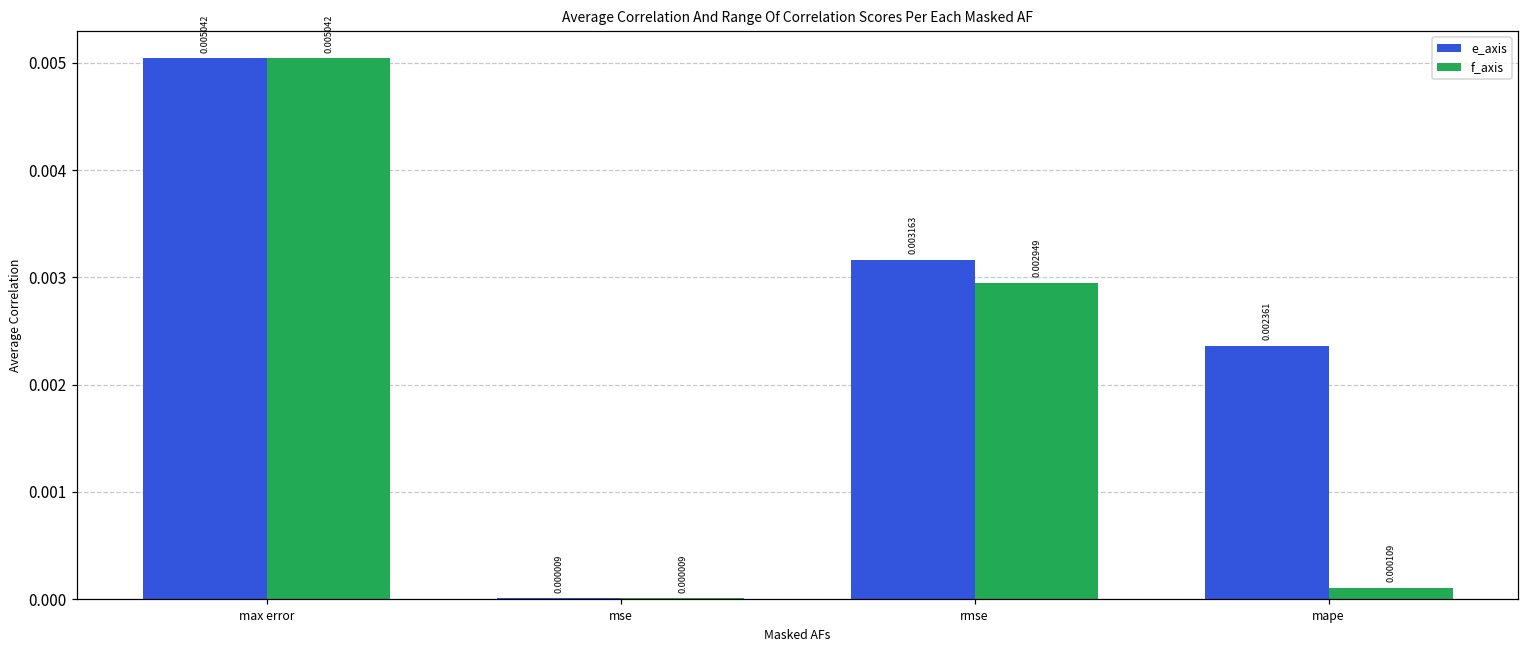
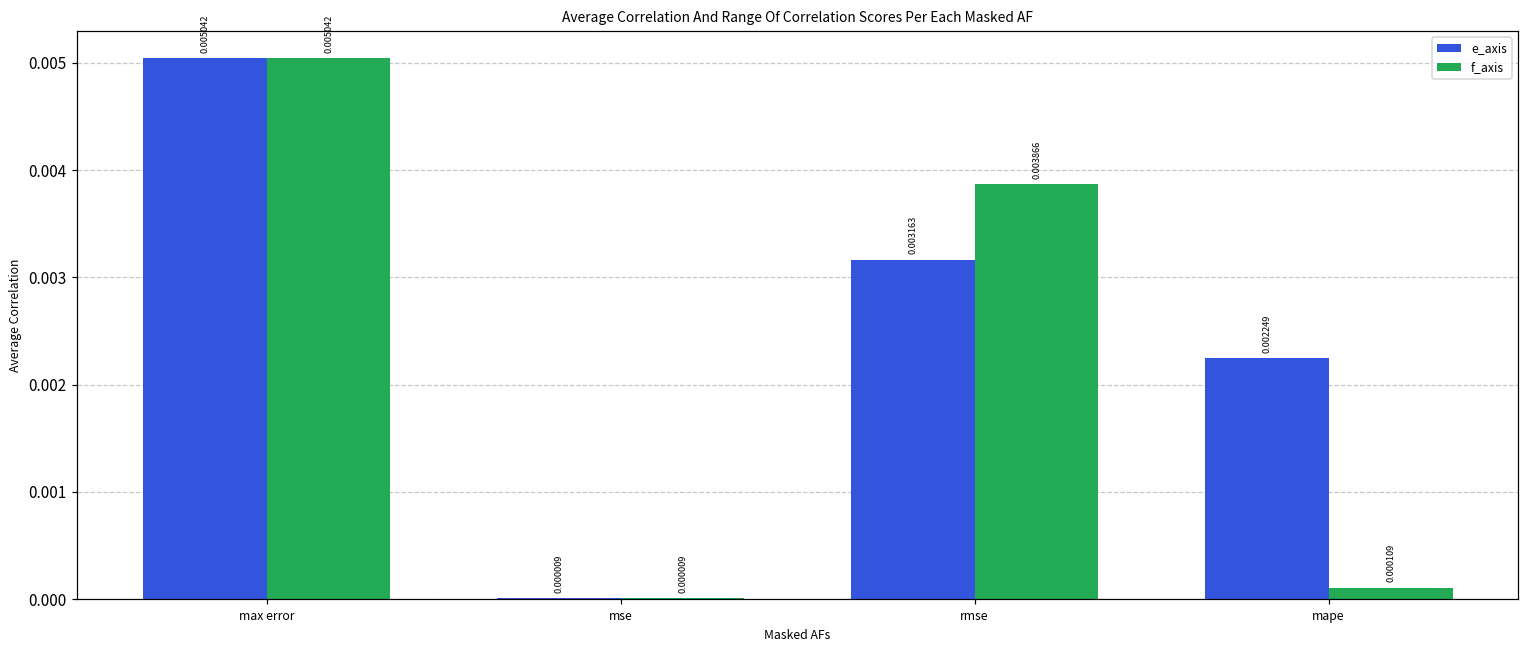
  {
    "e_axis": {
      "max error": 0.005042,
      "mse": 0.000009,
      "rmse": 0.003163,
-     "mape": 0.002361
+     "mape": 0.002249
    },
    "f_axis": {
      "max error": 0.005042,
      "mse": 0.000009,
-     "rmse": 0.002949,
+     "rmse": 0.003866,
      "mape": 0.000109
    }
  }
